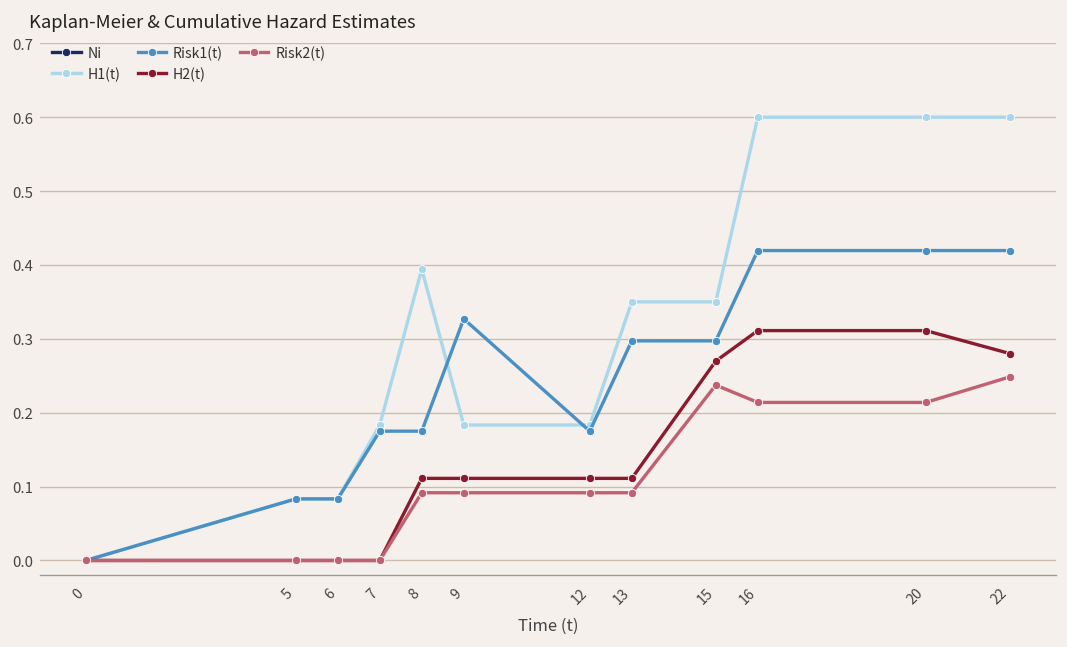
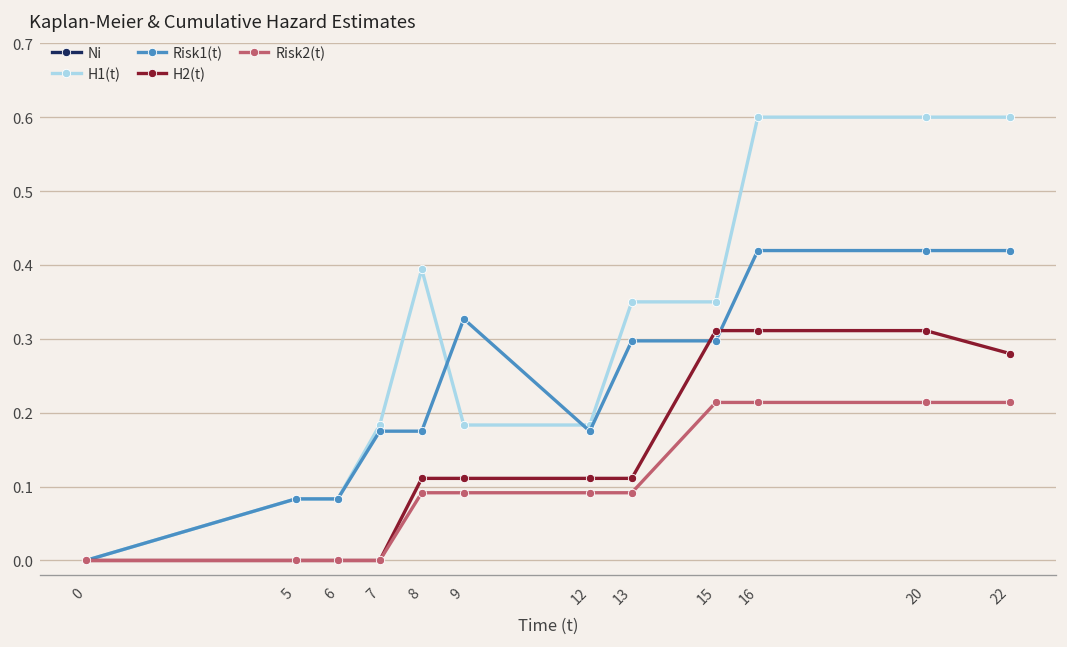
  {
    "H1(t)": {
      "7": 0.18,
      "8": 0.39,
      "9": 0.18,
      "12": 0.18,
      "13": 0.35,
      "15": 0.35,
      "16": 0.60,
      "20": 0.60,
      "22": 0.60
    },
    "Risk1(t)": {
      "7": 0.18,
      "8": 0.18,
      "9": 0.33,
      "12": 0.18,
      "13": 0.30,
      "15": 0.30,
      "16": 0.42,
      "20": 0.42,
      "22": 0.42
    },
    "H2(t)": {
      "8": 0.11,
      "9": 0.11,
      "12": 0.11,
      "13": 0.11,
-     "15": 0.27,
+     "15": 0.31,
      "16": 0.31,
      "20": 0.31,
      "22": 0.28
    },
    "Risk2(t)": {
      "8": 0.09,
      "9": 0.09,
      "12": 0.09,
      "13": 0.09,
-     "15": 0.24,
+     "15": 0.21,
      "16": 0.21,
      "20": 0.21,
-     "22": 0.25
+     "22": 0.21
    }
  }
